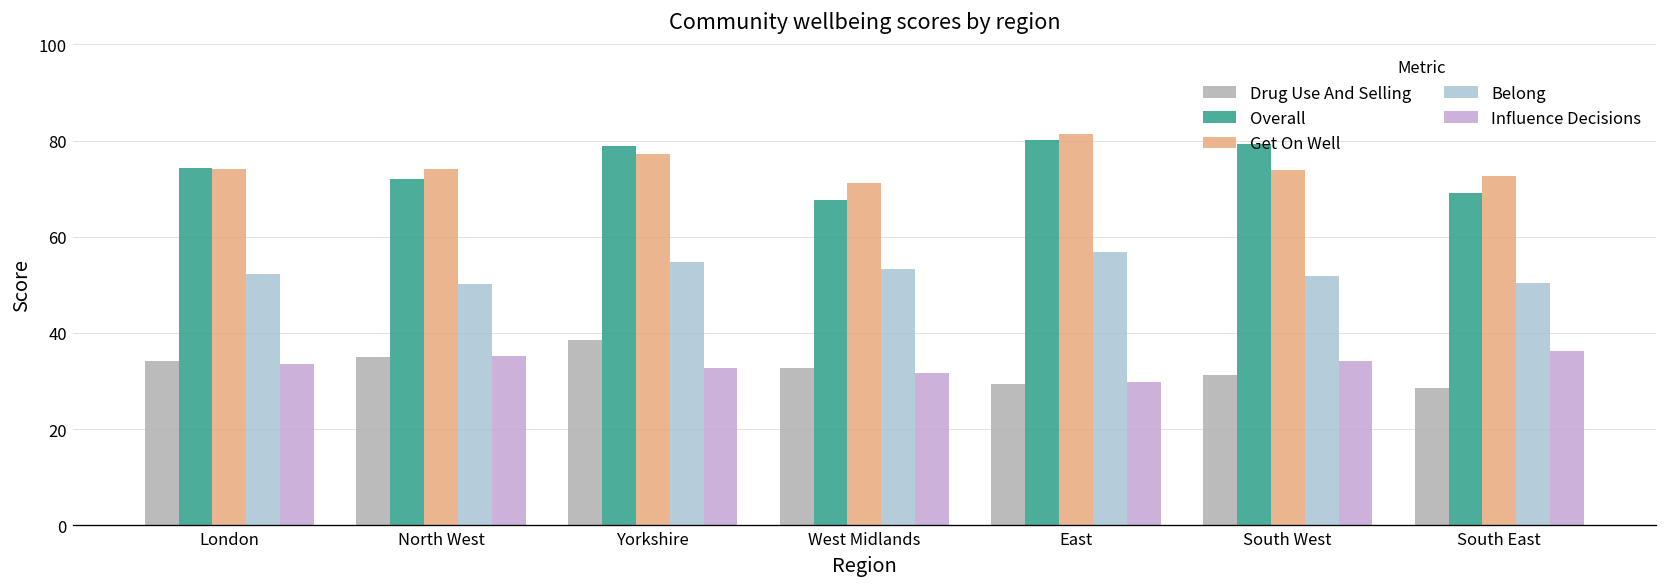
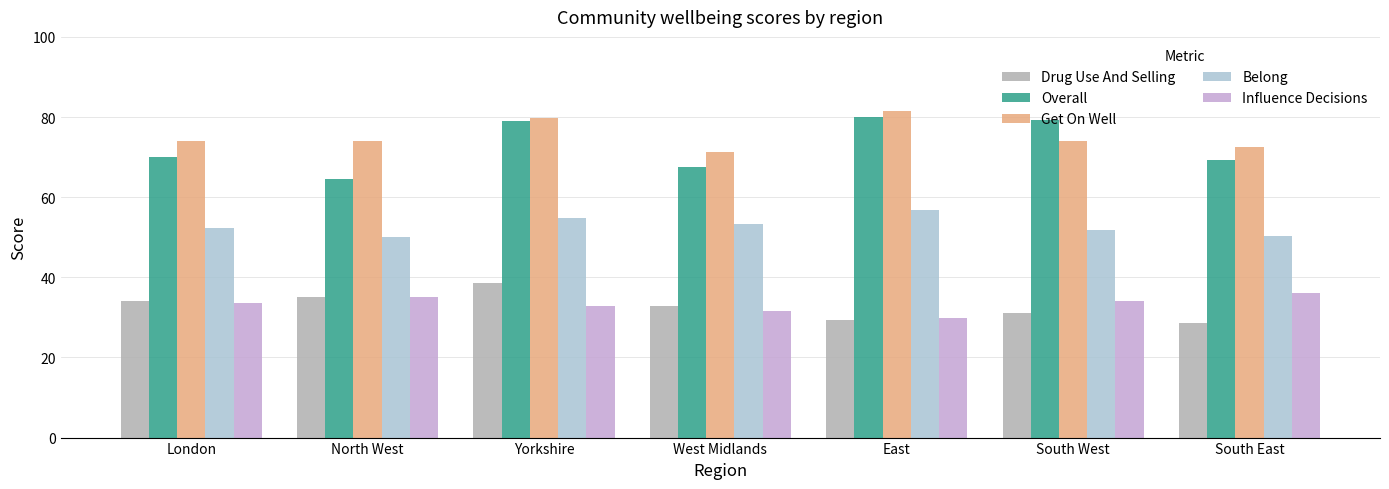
  {
    "Overall": {
-     "London": 74,
-     "North West": 72,
+     "London": 70,
+     "North West": 65,
      "Yorkshire": 79,
      "West Midlands": 68,
      "East": 80,
      "South West": 79,
      "South East": 69
    },
    "Get On Well": {
      "London": 74,
      "North West": 74,
-     "Yorkshire": 77,
+     "Yorkshire": 80,
      "West Midlands": 71,
      "East": 81,
      "South West": 74,
      "South East": 73
    }
  }
